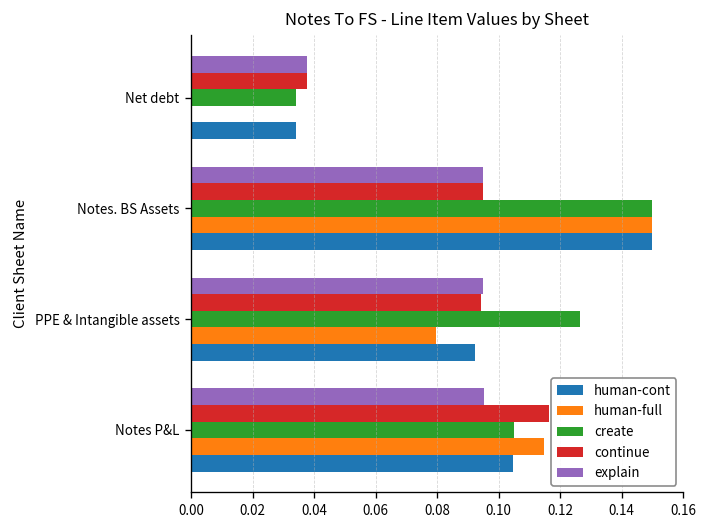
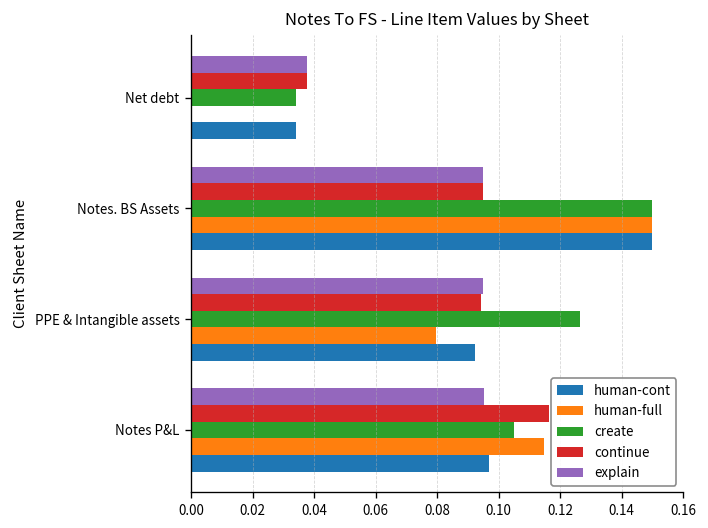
  {
    "human-cont": {
      "Net debt": 0.034,
      "Notes. BS Assets": 0.150,
      "PPE & Intangible assets": 0.092,
-     "Notes P&L": 0.105
+     "Notes P&L": 0.097
    },
    "human-full": {
      "Net debt": 0.000,
      "Notes. BS Assets": 0.150,
      "PPE & Intangible assets": 0.080,
      "Notes P&L": 0.115
    },
    "create": {
      "Net debt": 0.034,
      "Notes. BS Assets": 0.150,
      "PPE & Intangible assets": 0.127,
      "Notes P&L": 0.105
    },
    "continue": {
      "Net debt": 0.038,
      "Notes. BS Assets": 0.095,
      "PPE & Intangible assets": 0.094,
      "Notes P&L": 0.117
    },
    "explain": {
      "Net debt": 0.038,
      "Notes. BS Assets": 0.095,
      "PPE & Intangible assets": 0.095,
      "Notes P&L": 0.095
    }
  }
